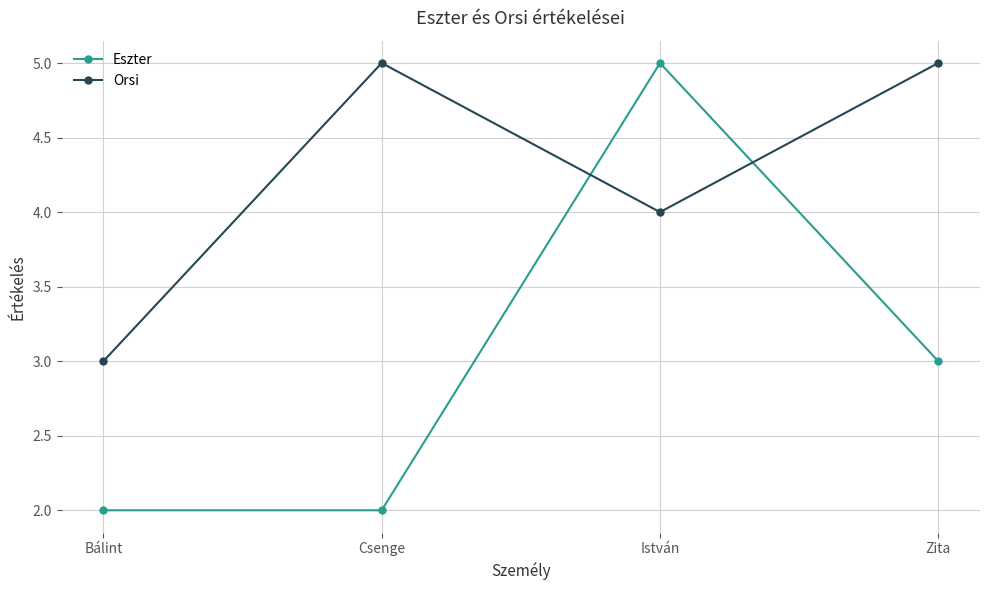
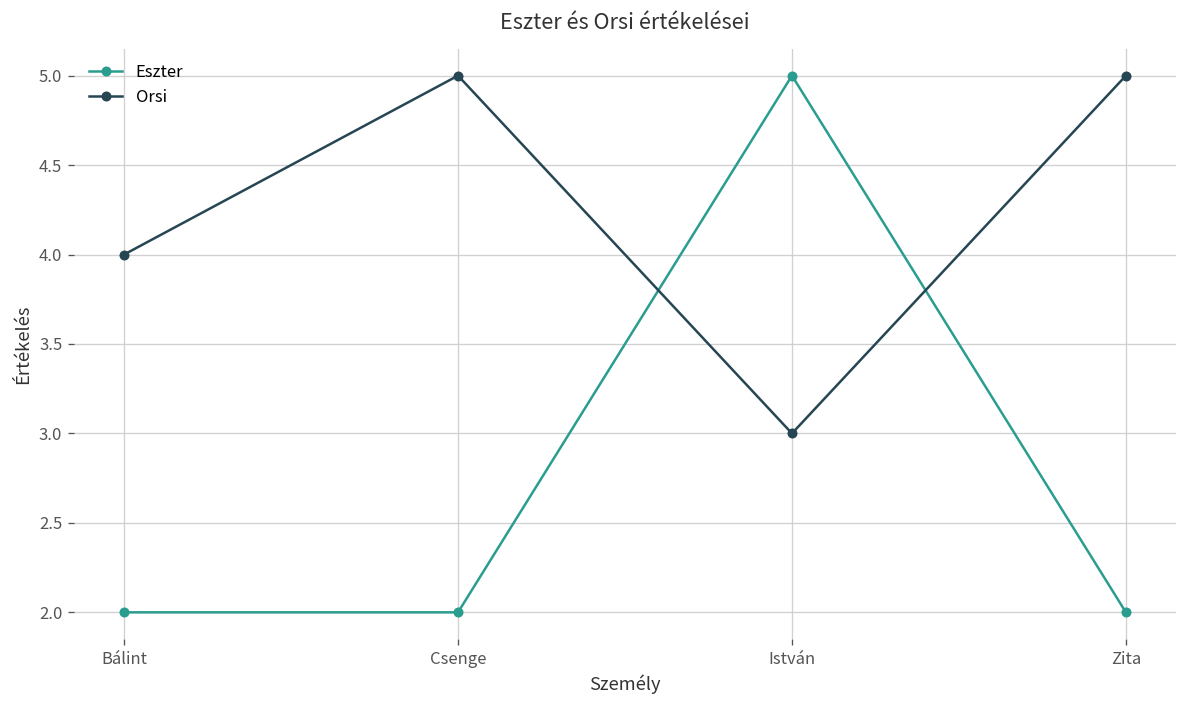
  {
    "Eszter": {
      "Bálint": 2,
      "Csenge": 2,
      "István": 5,
-     "Zita": 3
+     "Zita": 2
    },
    "Orsi": {
-     "Bálint": 3,
+     "Bálint": 4,
      "Csenge": 5,
-     "István": 4,
+     "István": 3,
      "Zita": 5
    }
  }
